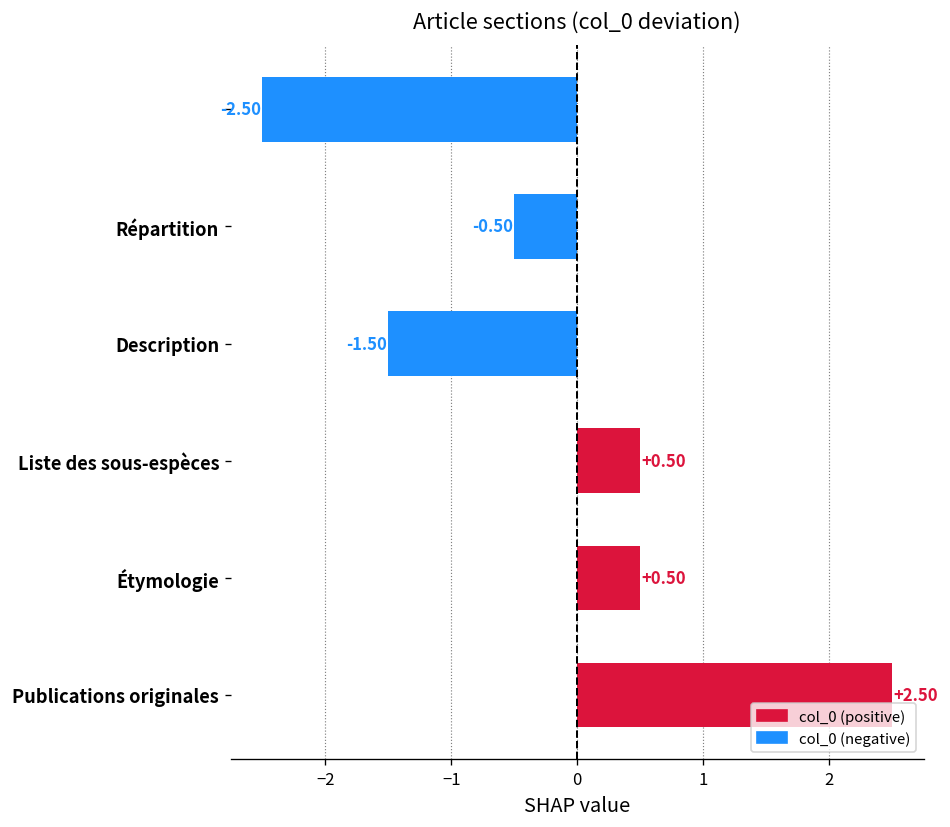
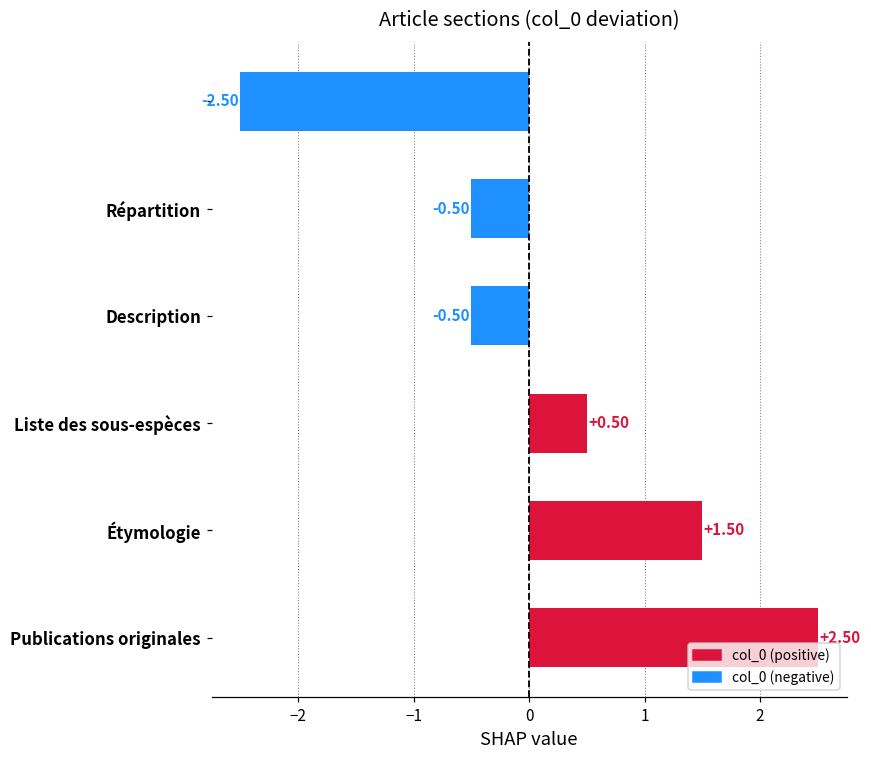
  {
    "Répartition": "-0.50",
-   "Description": "-1.50",
+   "Description": "-0.50",
    "Liste des sous-espèces": "+0.50",
-   "Étymologie": "+0.50"
+   "Étymologie": "+1.50"
  }
